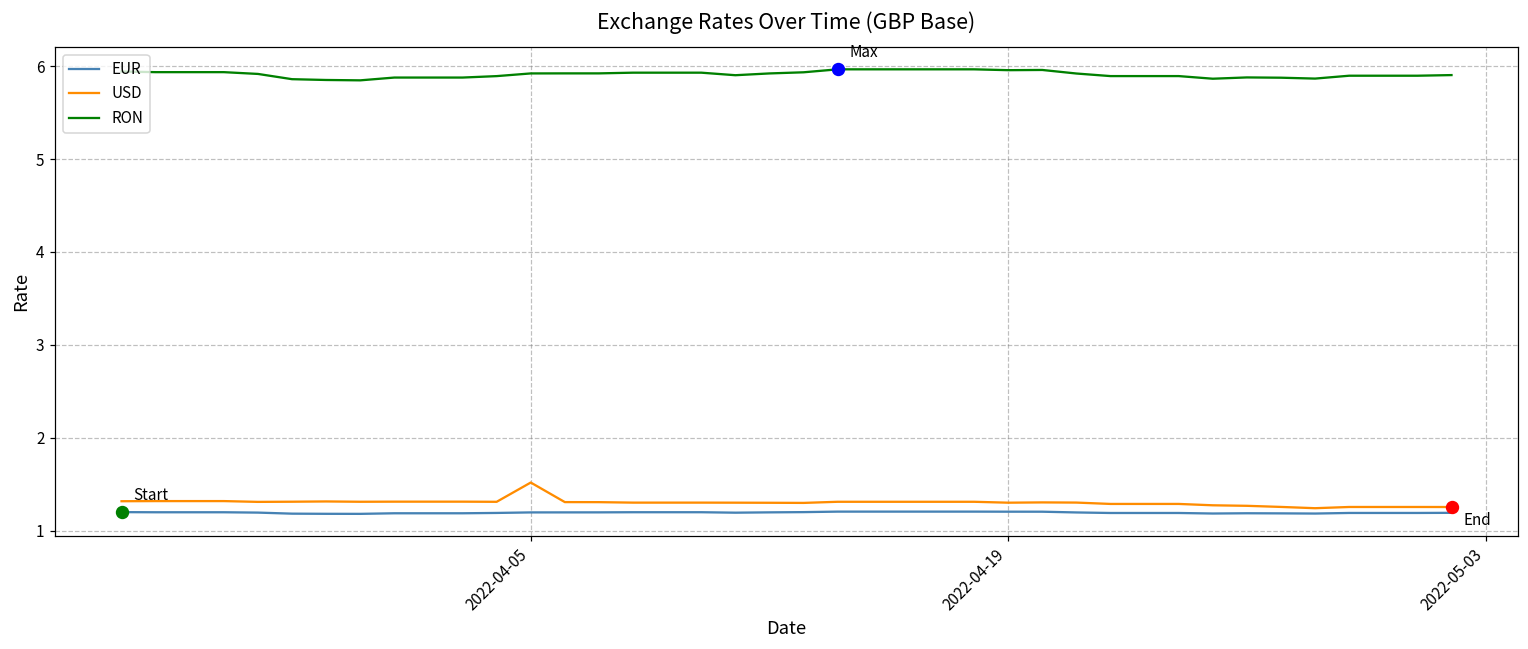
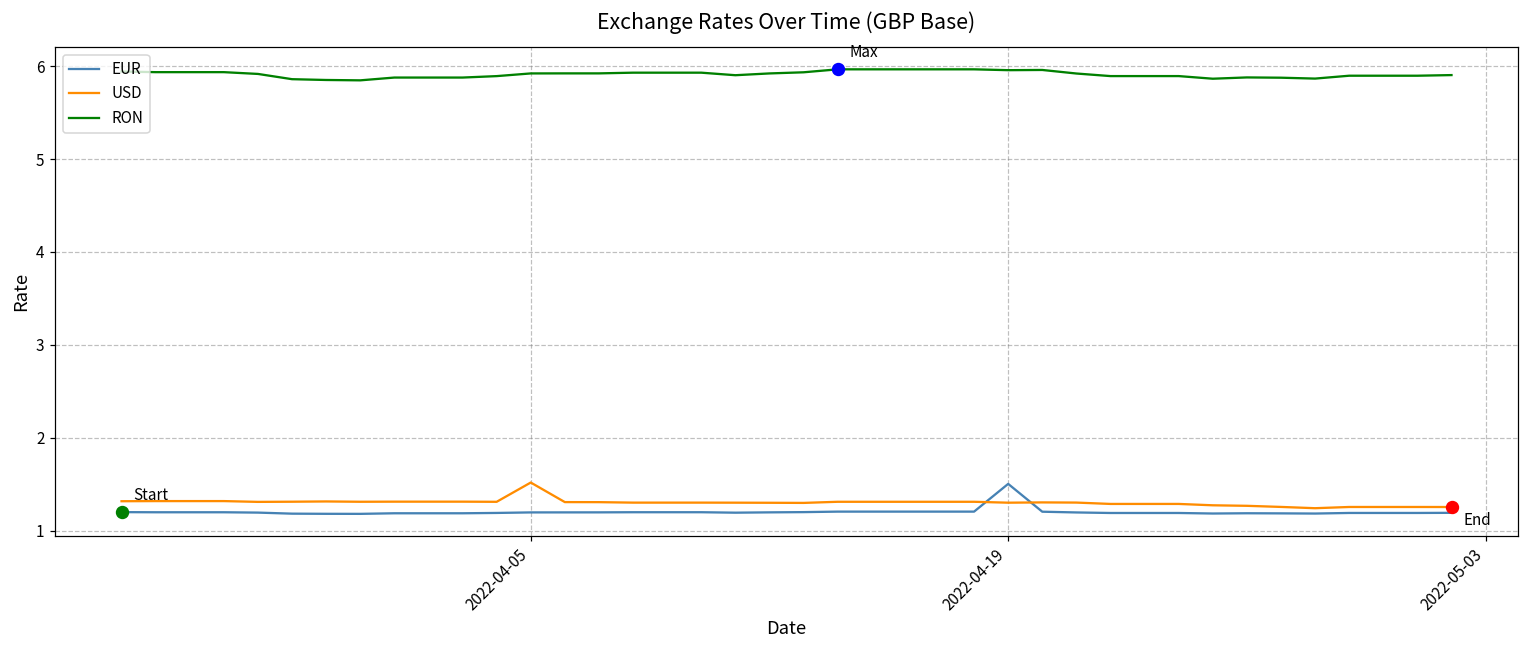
  {
    "EUR": {
      "2022-04-05": 1.2,
-     "2022-04-19": 1.2
+     "2022-04-19": 1.5
    },
    "USD": {
      "2022-04-05": 1.5,
      "2022-04-19": 1.3
    }
  }
